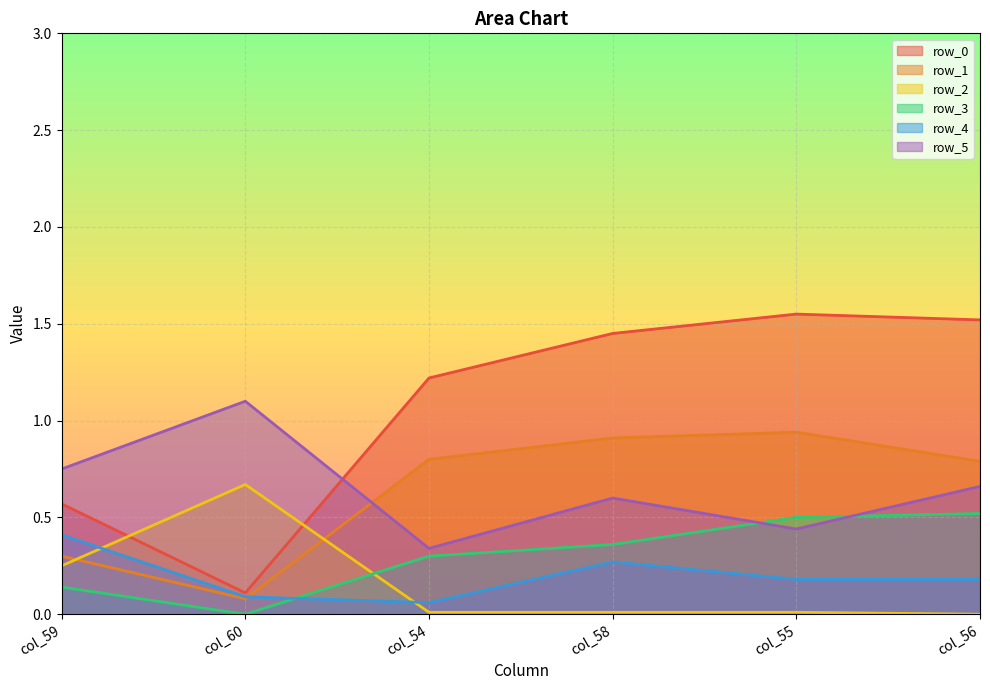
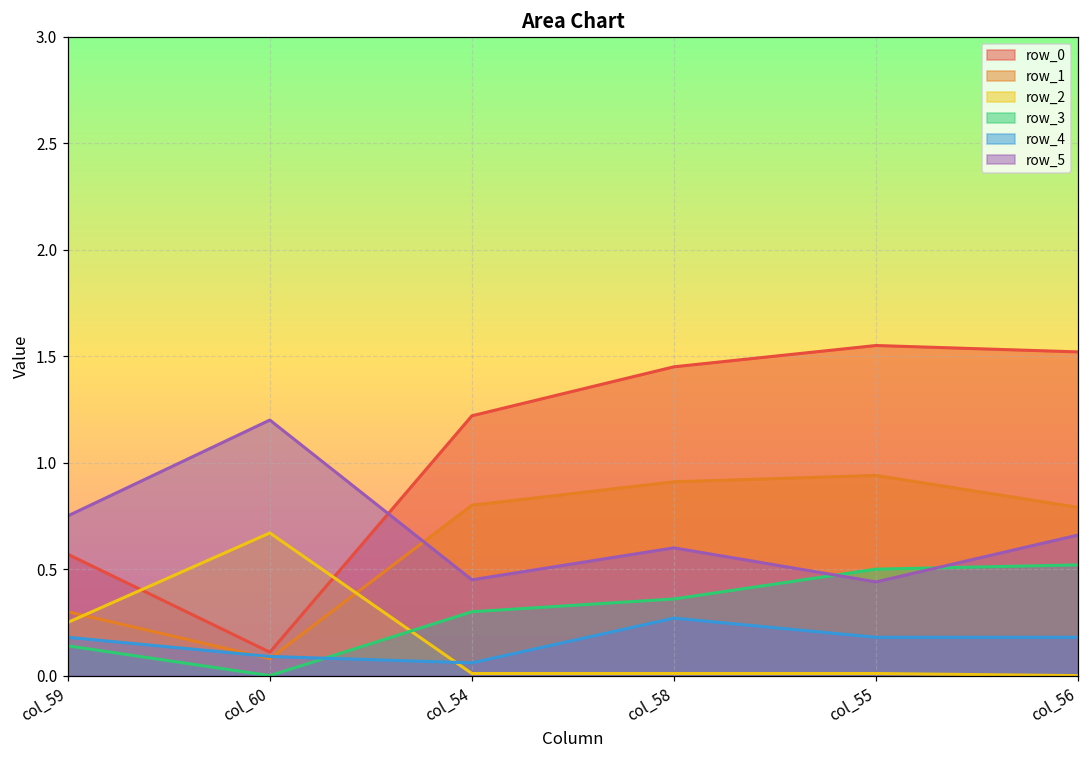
  {
    "row_3": {
      "col_59": 0.14,
      "col_60": 0.00,
      "col_54": 0.30,
      "col_58": 0.36,
      "col_55": 0.50,
      "col_56": 0.52
    },
    "row_4": {
-     "col_59": 0.41,
+     "col_59": 0.18,
      "col_54": 0.06,
      "col_58": 0.27,
      "col_55": 0.18,
      "col_56": 0.18
    },
    "row_5": {
      "col_59": 0.75,
-     "col_60": 1.1,
-     "col_54": 0.34,
+     "col_60": 1.2,
+     "col_54": 0.45,
      "col_58": 0.60,
      "col_55": 0.44,
      "col_56": 0.66
    }
  }
